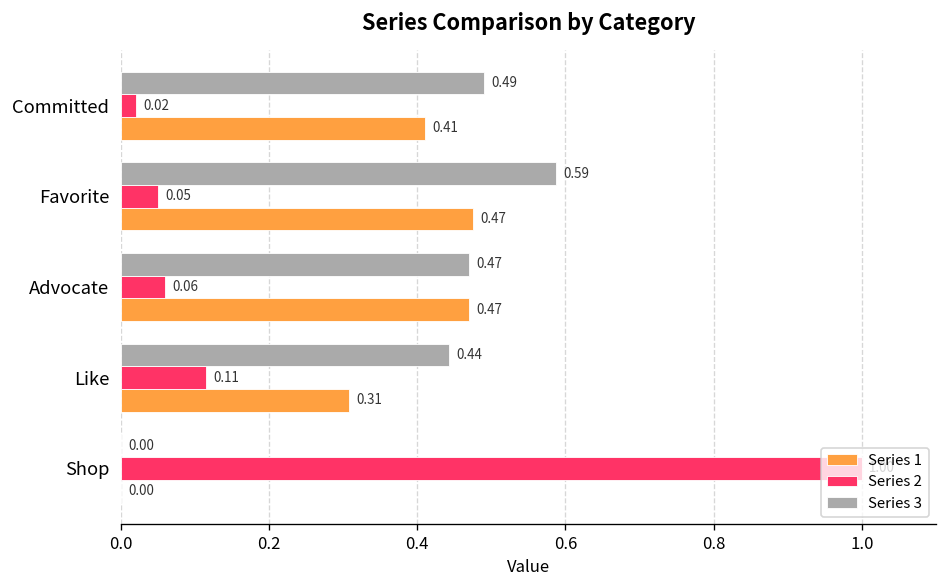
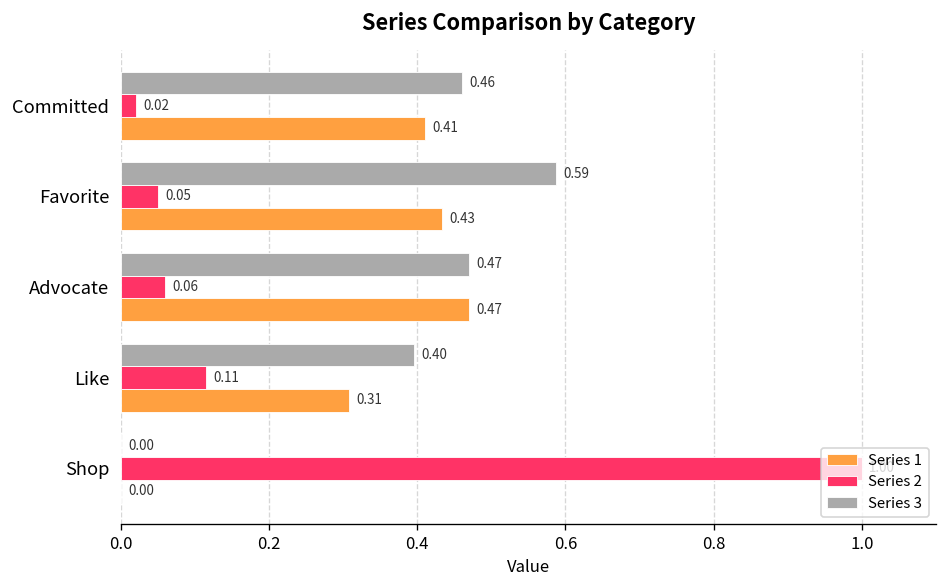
  {
    "Series 1": {
      "Committed": 0.41,
-     "Favorite": 0.47,
+     "Favorite": 0.43,
      "Advocate": 0.47,
      "Like": 0.31,
      "Shop": 0.00
    },
    "Series 2": {
      "Committed": 0.02,
      "Favorite": 0.05,
      "Advocate": 0.06,
      "Like": 0.11
    },
    "Series 3": {
-     "Committed": 0.49,
+     "Committed": 0.46,
      "Favorite": 0.59,
      "Advocate": 0.47,
-     "Like": 0.44,
+     "Like": 0.40,
      "Shop": 0.00
    }
  }
